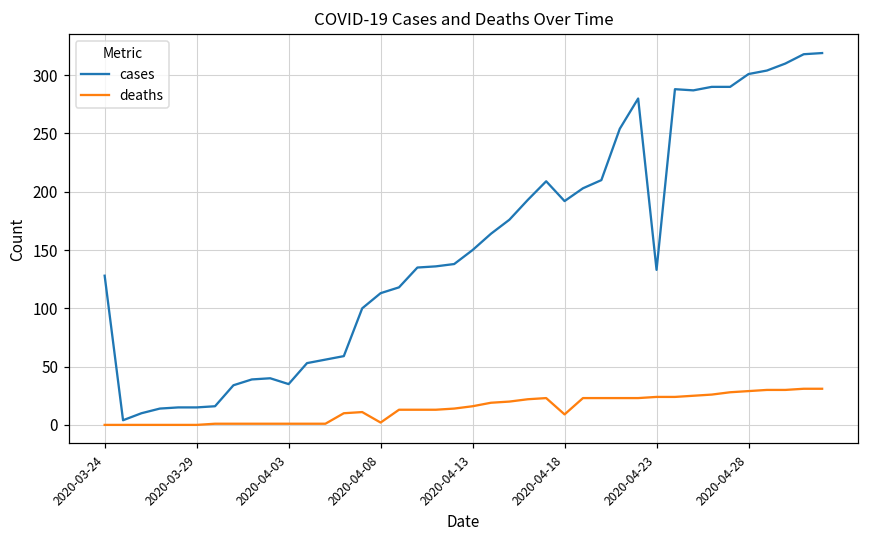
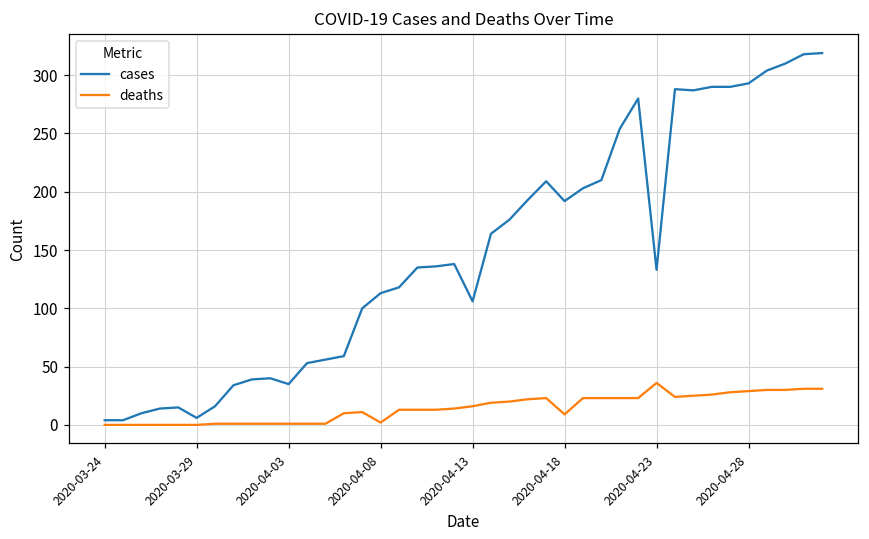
  {
    "cases": {
-     "2020-03-24": 128,
-     "2020-03-29": 15,
+     "2020-03-24": 4,
+     "2020-03-29": 6,
      "2020-04-03": 35,
      "2020-04-08": 113,
-     "2020-04-13": 150,
+     "2020-04-13": 106,
      "2020-04-18": 192,
      "2020-04-23": 133,
-     "2020-04-28": 301
+     "2020-04-28": 293
    },
    "deaths": {
      "2020-03-24": 0,
      "2020-03-29": 0,
      "2020-04-03": 1,
      "2020-04-08": 2,
      "2020-04-13": 16,
      "2020-04-18": 9,
-     "2020-04-23": 24,
+     "2020-04-23": 36,
      "2020-04-28": 29
    }
  }
